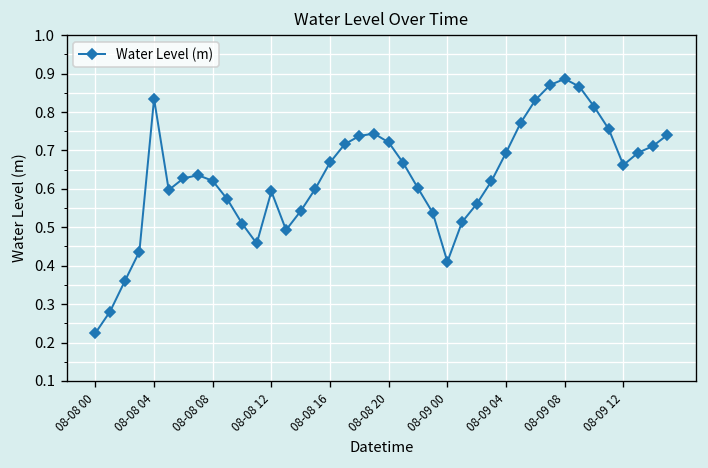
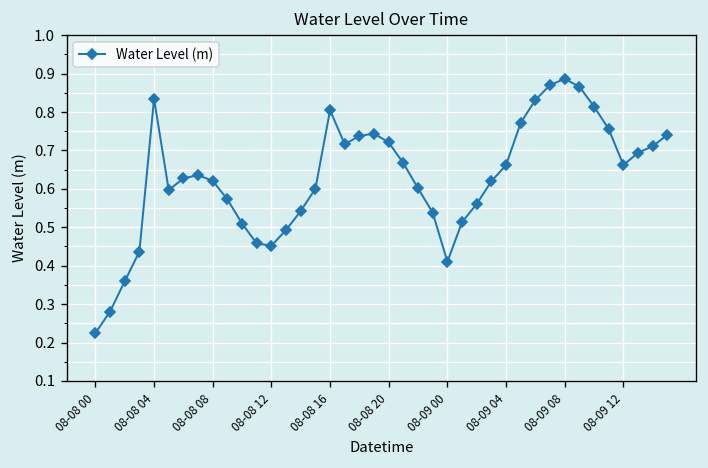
  {
    "08-08 00": 0.22,
    "08-08 04": 0.83,
    "08-08 08": 0.62,
-   "08-08 12": 0.59,
-   "08-08 16": 0.67,
+   "08-08 12": 0.45,
+   "08-08 16": 0.80,
    "08-08 20": 0.72,
    "08-09 00": 0.41,
-   "08-09 04": 0.69,
+   "08-09 04": 0.66,
    "08-09 08": 0.89,
    "08-09 12": 0.66
  }
